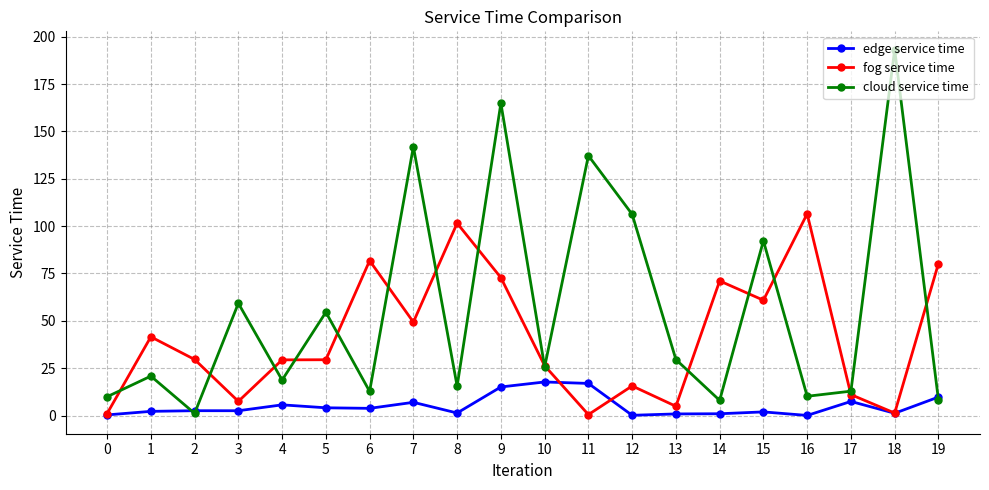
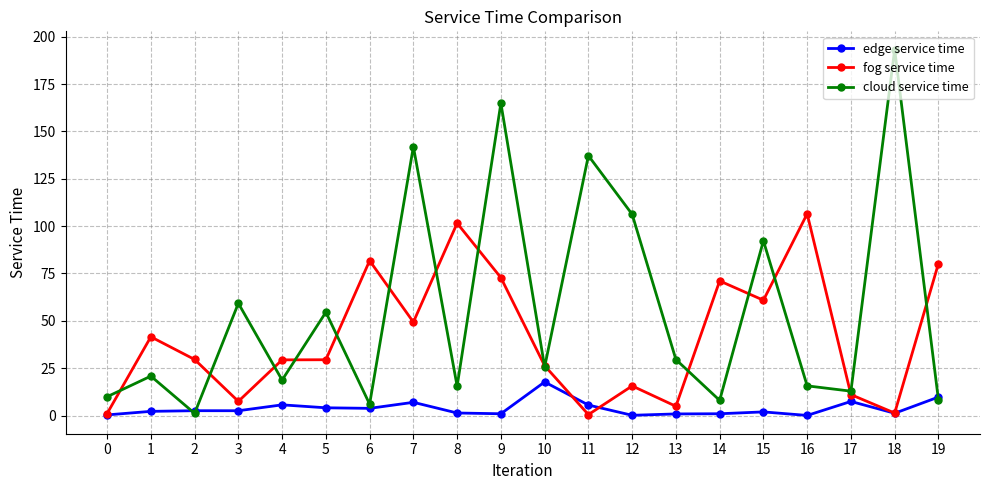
  {
    "edge service time": {
      "1": 2,
      "2": 3,
      "3": 3,
      "4": 6,
      "5": 4,
      "6": 4,
      "7": 7,
      "8": 1,
-     "9": 15,
+     "9": 1,
      "10": 18,
-     "11": 17,
+     "11": 6,
      "12": 0,
      "13": 1,
      "14": 1,
      "15": 2,
      "16": 0,
      "17": 7,
      "19": 10
    },
    "fog service time": {
      "1": 42,
      "2": 30,
      "3": 7,
      "4": 29,
      "5": 29,
      "6": 82,
      "7": 49,
      "8": 102,
      "9": 73,
      "11": 0,
      "12": 16,
      "13": 5,
      "14": 71,
      "15": 61,
      "16": 107,
      "17": 11,
      "19": 80
    },
    "cloud service time": {
      "0": 10,
      "1": 21,
      "2": 1,
      "3": 59,
      "4": 19,
      "5": 55,
-     "6": 13,
+     "6": 6,
      "7": 142,
      "8": 15,
      "9": 165,
      "11": 137,
      "12": 106,
      "13": 30,
      "14": 8,
      "15": 92,
-     "16": 10,
+     "16": 16,
      "17": 13,
      "19": 8
    }
  }
